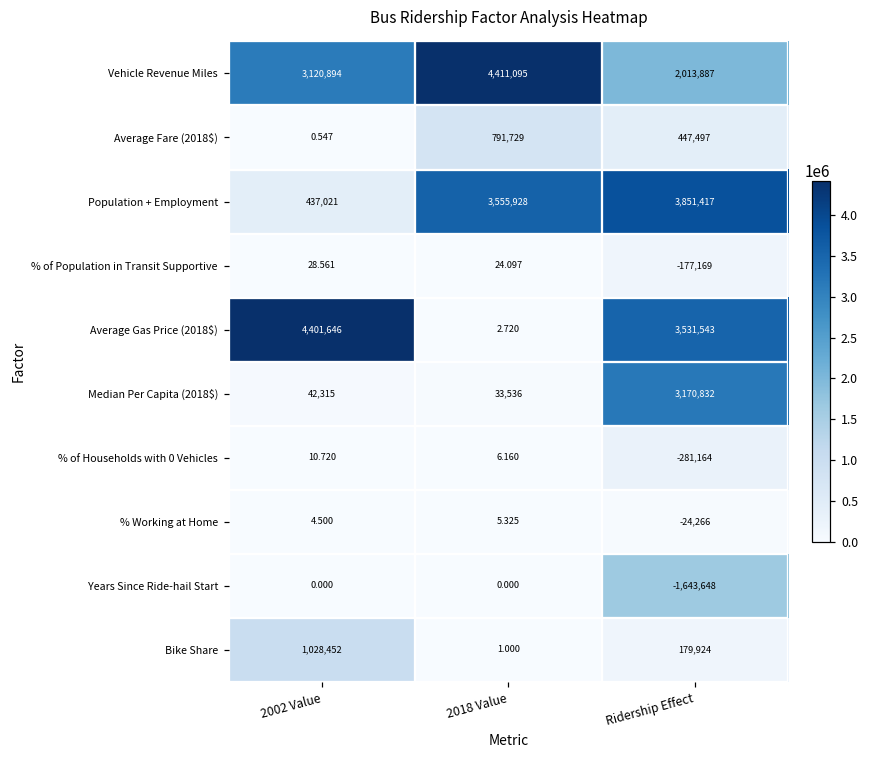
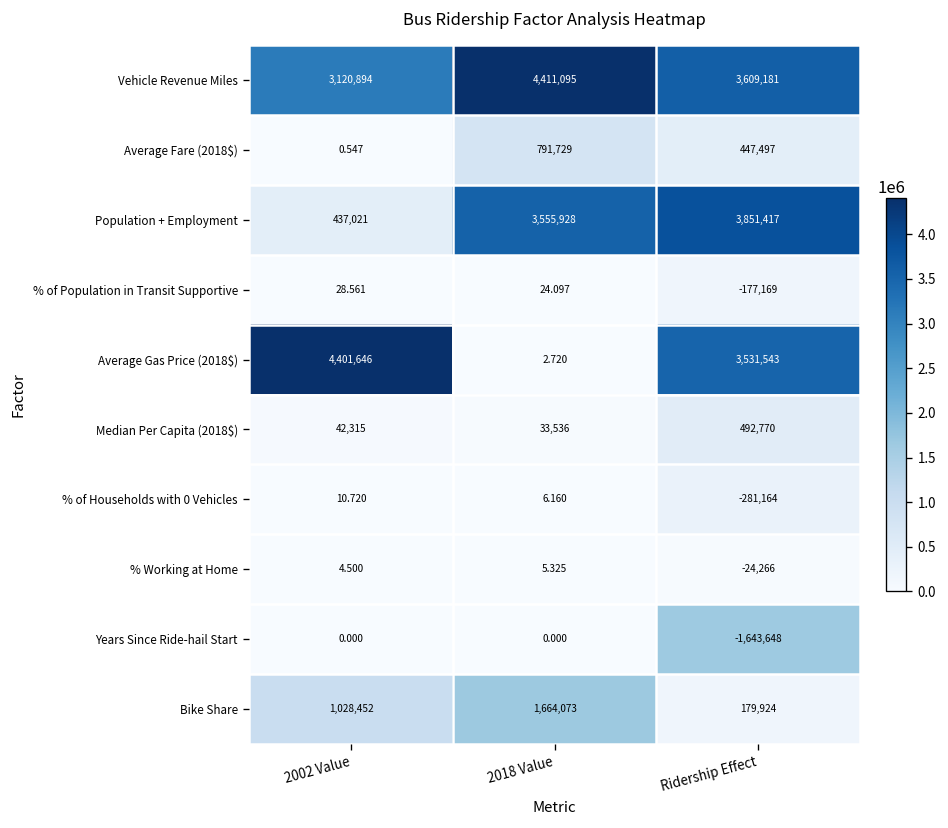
  {
    "Vehicle Revenue Miles": {
      "2002 Value": "3,120,894",
      "2018 Value": "4,411,095",
-     "Ridership Effect": "2,013,887"
+     "Ridership Effect": "3,609,181"
    },
    "Average Fare (2018$)": {
      "2002 Value": "0.547",
      "2018 Value": "791,729",
      "Ridership Effect": "447,497"
    },
    "Population + Employment": {
      "2002 Value": "437,021",
      "2018 Value": "3,555,928",
      "Ridership Effect": "3,851,417"
    },
    "% of Population in Transit Supportive": {
      "2002 Value": "28.561",
      "2018 Value": "24.097",
      "Ridership Effect": "-177,169"
    },
    "Average Gas Price (2018$)": {
      "2002 Value": "4,401,646",
      "2018 Value": "2.720",
      "Ridership Effect": "3,531,543"
    },
    "Median Per Capita (2018$)": {
      "2002 Value": "42,315",
      "2018 Value": "33,536",
-     "Ridership Effect": "3,170,832"
+     "Ridership Effect": "492,770"
    },
    "% of Households with 0 Vehicles": {
      "2002 Value": "10.720",
      "2018 Value": "6.160",
      "Ridership Effect": "-281,164"
    },
    "% Working at Home": {
      "2002 Value": "4.500",
      "2018 Value": "5.325",
      "Ridership Effect": "-24,266"
    },
    "Years Since Ride-hail Start": {
      "2002 Value": "0.000",
      "2018 Value": "0.000",
      "Ridership Effect": "-1,643,648"
    },
    "Bike Share": {
      "2002 Value": "1,028,452",
-     "2018 Value": "1.000",
+     "2018 Value": "1,664,073",
      "Ridership Effect": "179,924"
    }
  }
